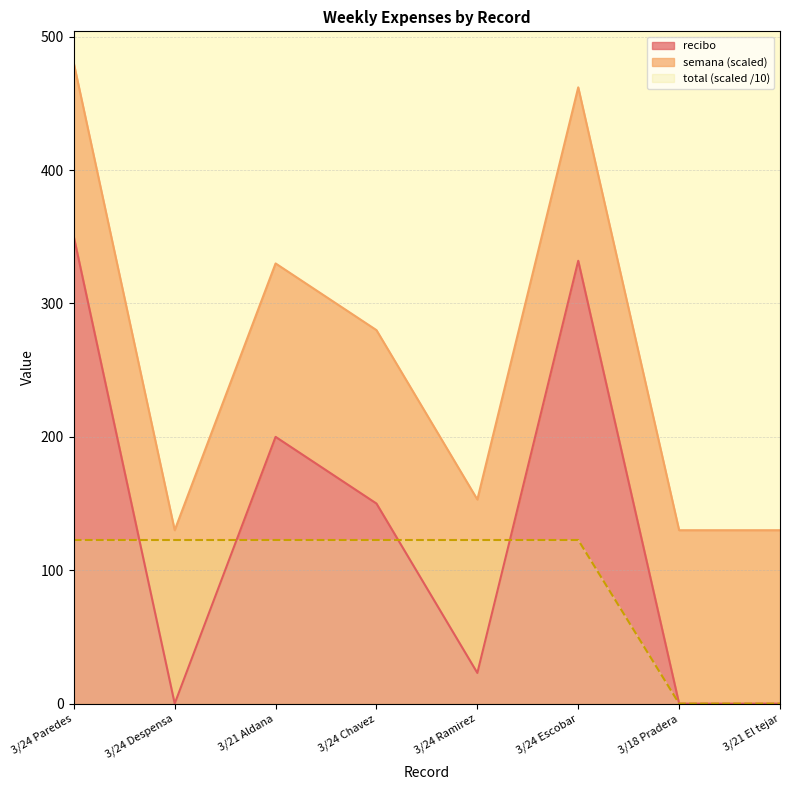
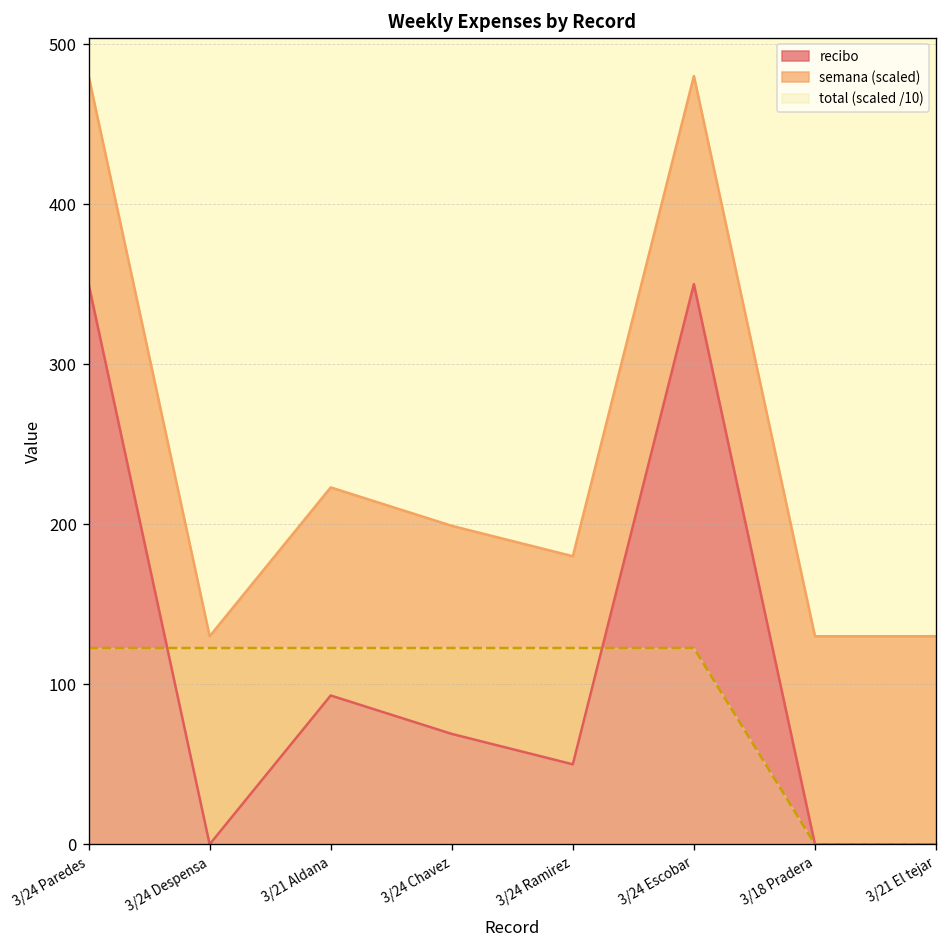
  {
    "recibo": {
      "3/24 Paredes": 350,
      "3/24 Despensa": 0,
-     "3/21 Aldana": 200,
-     "3/24 Chavez": 150,
-     "3/24 Ramirez": 23,
-     "3/24 Escobar": 332
+     "3/21 Aldana": 93,
+     "3/24 Chavez": 69,
+     "3/24 Ramirez": 50,
+     "3/24 Escobar": 350
    },
    "semana (scaled)": {
      "3/24 Paredes": 130,
      "3/24 Despensa": 130,
      "3/21 Aldana": 130,
      "3/24 Chavez": 130,
      "3/24 Ramirez": 130,
      "3/24 Escobar": 130,
      "3/18 Pradera": 130,
      "3/21 El tejar": 130
    },
    "total (scaled /10)": {
      "3/24 Paredes": 123,
      "3/24 Despensa": 123,
      "3/21 Aldana": 123,
      "3/24 Chavez": 123,
      "3/24 Ramirez": 123,
      "3/24 Escobar": 123
    }
  }
